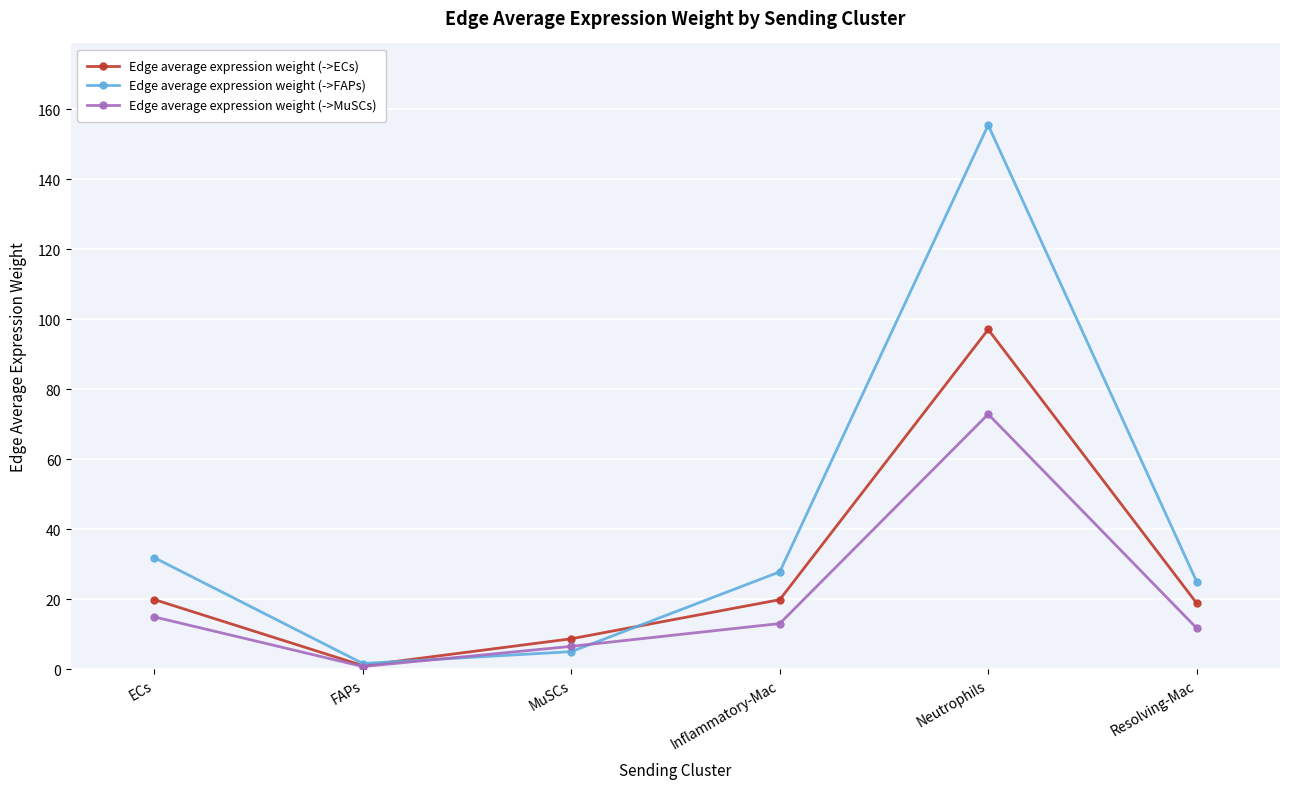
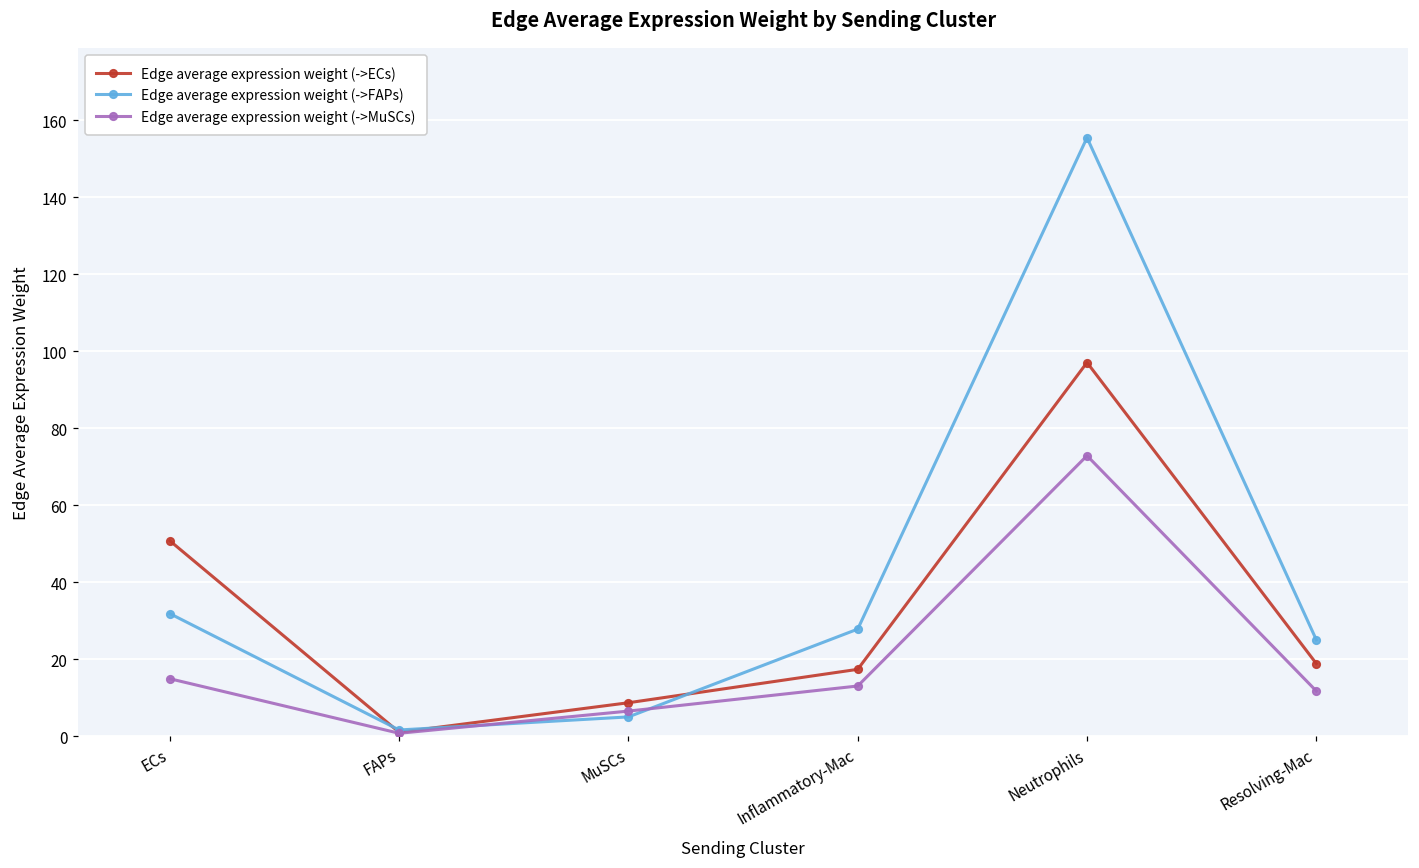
  {
    "Edge average expression weight (->ECs)": {
-     "ECs": 20,
+     "ECs": 51,
      "MuSCs": 9,
-     "Inflammatory-Mac": 20,
+     "Inflammatory-Mac": 17,
      "Neutrophils": 97,
      "Resolving-Mac": 19
    },
    "Edge average expression weight (->FAPs)": {
      "ECs": 32,
      "MuSCs": 5,
      "Inflammatory-Mac": 28,
      "Neutrophils": 156,
      "Resolving-Mac": 25
    },
    "Edge average expression weight (->MuSCs)": {
      "ECs": 15,
      "MuSCs": 7,
      "Inflammatory-Mac": 13,
      "Neutrophils": 73,
      "Resolving-Mac": 12
    }
  }
